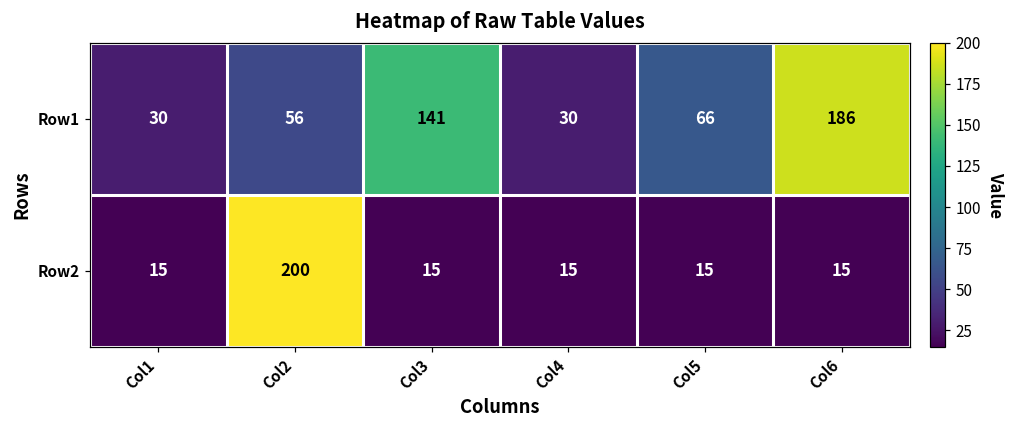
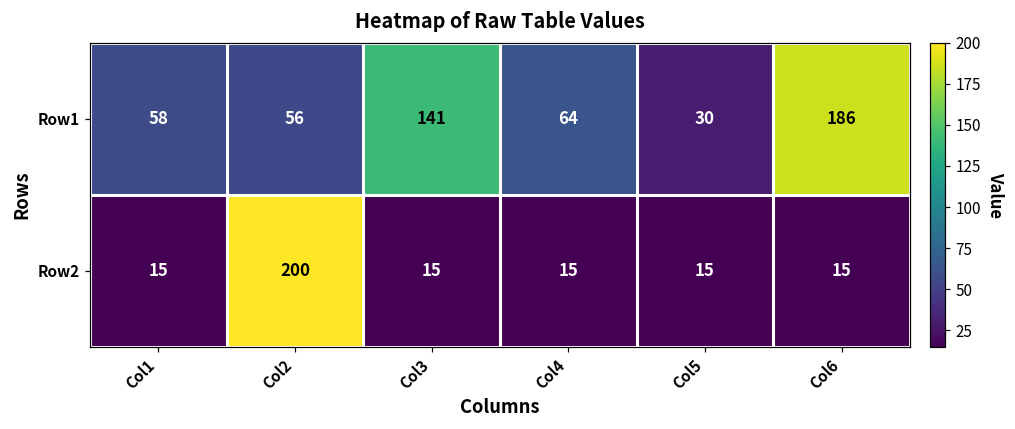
  {
    "Row1": {
-     "Col1": 30,
+     "Col1": 58,
      "Col2": 56,
      "Col3": 141,
-     "Col4": 30,
-     "Col5": 66,
+     "Col4": 64,
+     "Col5": 30,
      "Col6": 186
    },
    "Row2": {
      "Col1": 15,
      "Col2": 200,
      "Col3": 15,
      "Col4": 15,
      "Col5": 15,
      "Col6": 15
    }
  }
